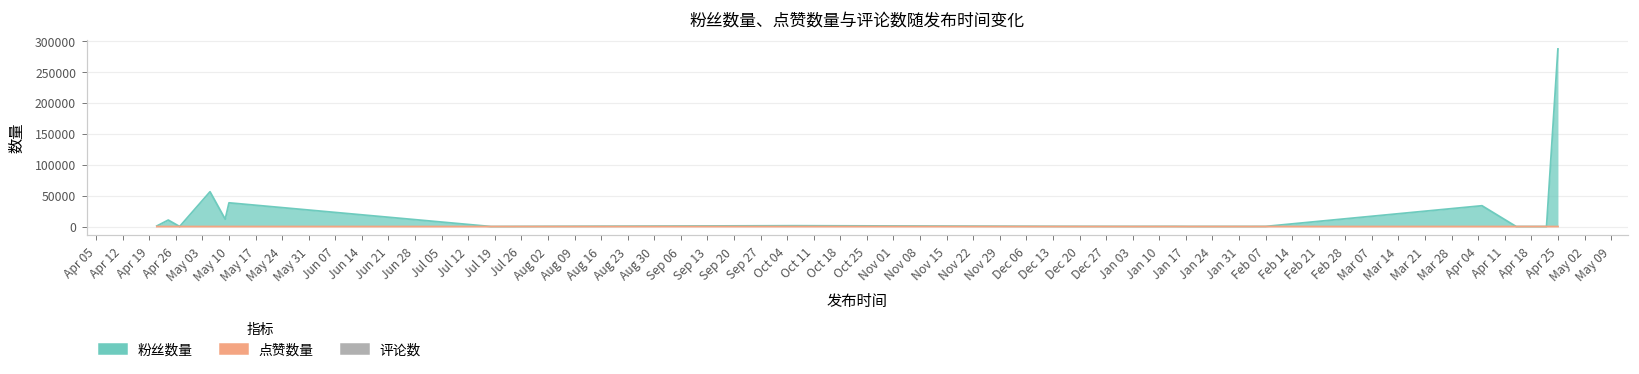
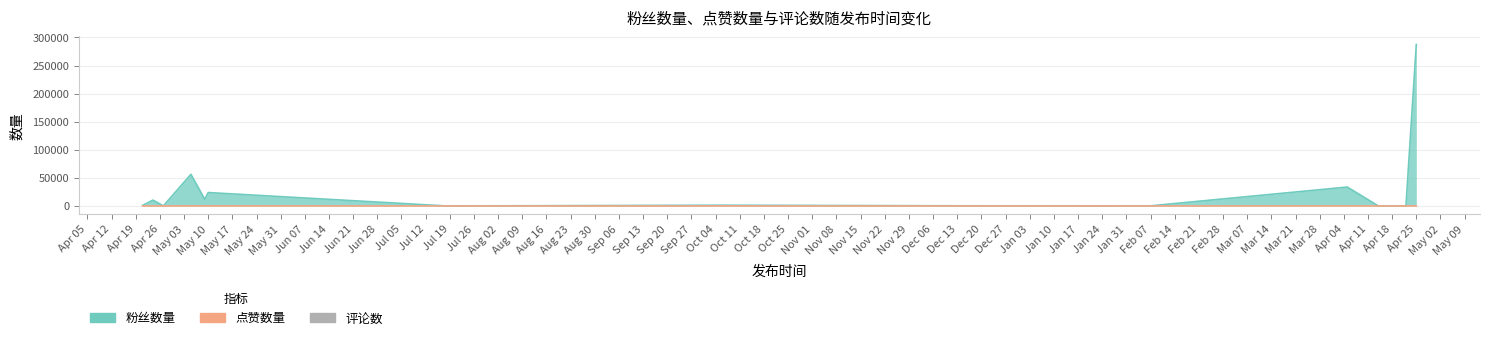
  {
    "粉丝数量": {
-     "May 10": 40000,
+     "May 10": 20000,
      "Apr 25": 290000
    }
  }
